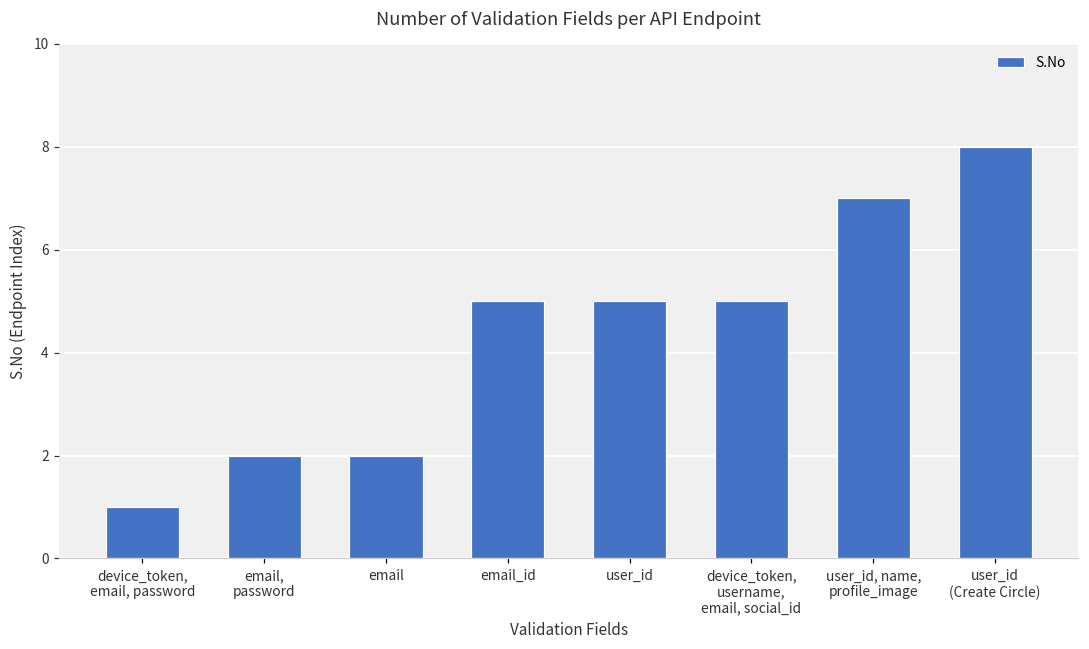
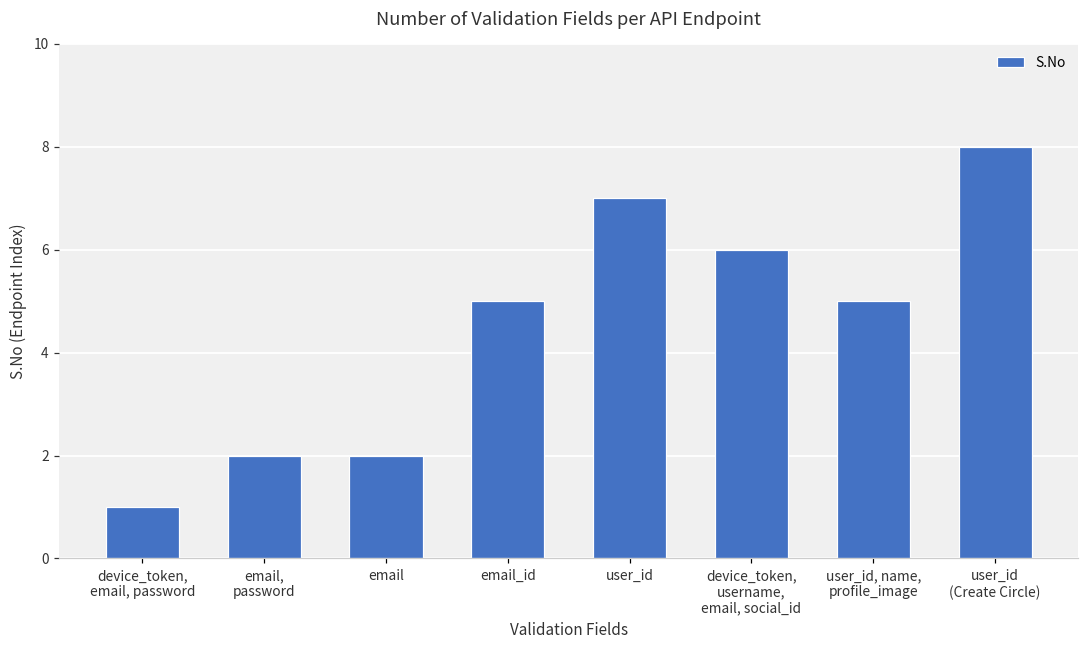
  {
    "device_token, email, password": 1,
    "email, password": 2,
    "email": 2,
    "email_id": 5,
-   "user_id": 5,
-   "device_token, username, email, social_id": 5,
-   "user_id, name, profile_image": 7,
+   "user_id": 7,
+   "device_token, username, email, social_id": 6,
+   "user_id, name, profile_image": 5,
    "user_id (Create Circle)": 8
  }
